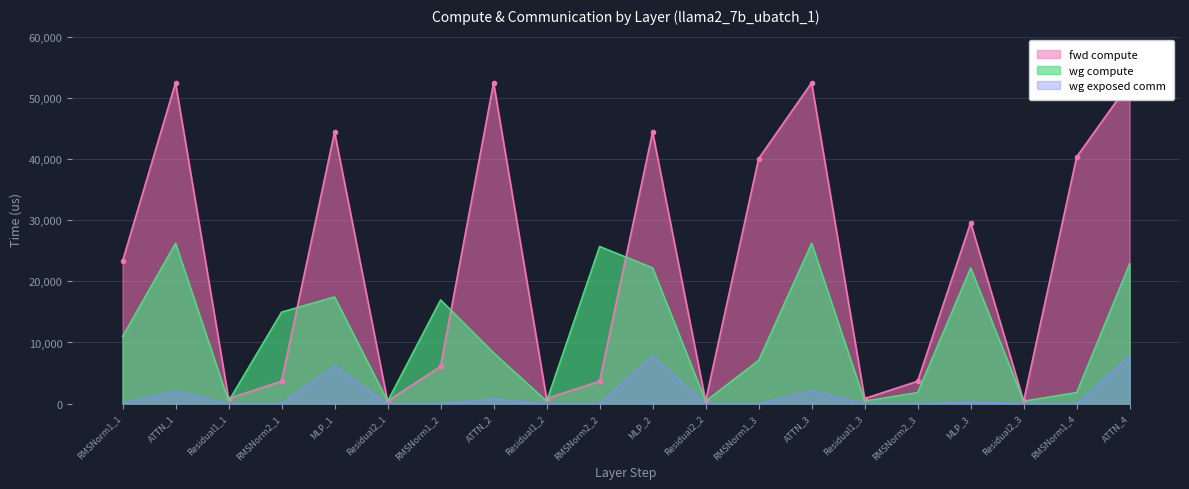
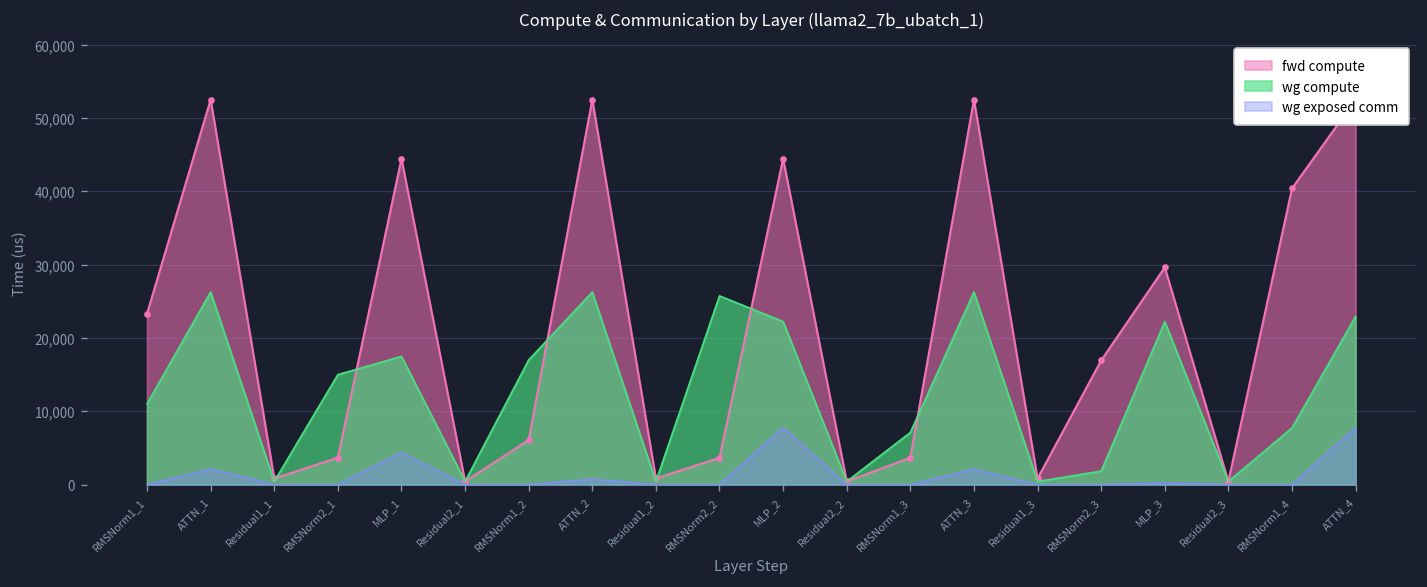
  {
    "fwd compute": {
      "RMSNorm1_1": "23,000",
      "ATTN_1": "52,000",
      "Residual1_1": "1,000",
      "RMSNorm2_1": "4,000",
      "MLP_1": "44,000",
      "RMSNorm1_2": "6,000",
      "ATTN_2": "52,000",
      "Residual1_2": "1,000",
      "RMSNorm2_2": "4,000",
      "MLP_2": "44,000",
-     "RMSNorm1_3": "40,000",
+     "RMSNorm1_3": "4,000",
      "ATTN_3": "52,000",
      "Residual1_3": "1,000",
-     "RMSNorm2_3": "4,000",
+     "RMSNorm2_3": "17,000",
      "MLP_3": "30,000",
      "RMSNorm1_4": "40,000"
    },
    "wg compute": {
      "RMSNorm1_1": "11,000",
      "ATTN_1": "26,000",
      "RMSNorm2_1": "15,000",
      "MLP_1": "17,000",
      "RMSNorm1_2": "17,000",
-     "ATTN_2": "8,000",
+     "ATTN_2": "26,000",
      "RMSNorm2_2": "26,000",
      "MLP_2": "22,000",
      "RMSNorm1_3": "7,000",
      "ATTN_3": "26,000",
      "RMSNorm2_3": "2,000",
      "MLP_3": "22,000",
-     "RMSNorm1_4": "2,000",
+     "RMSNorm1_4": "8,000",
      "ATTN_4": "23,000"
    },
    "wg exposed comm": {
      "RMSNorm1_1": "0",
      "ATTN_1": "2,000",
      "RMSNorm2_1": "0",
-     "MLP_1": "6,000",
+     "MLP_1": "4,000",
      "RMSNorm1_2": "0",
      "ATTN_2": "1,000",
      "RMSNorm2_2": "0",
      "MLP_2": "8,000",
      "RMSNorm1_3": "0",
      "ATTN_3": "2,000",
      "RMSNorm2_3": "0",
      "MLP_3": "0",
      "RMSNorm1_4": "0",
      "ATTN_4": "8,000"
    }
  }
